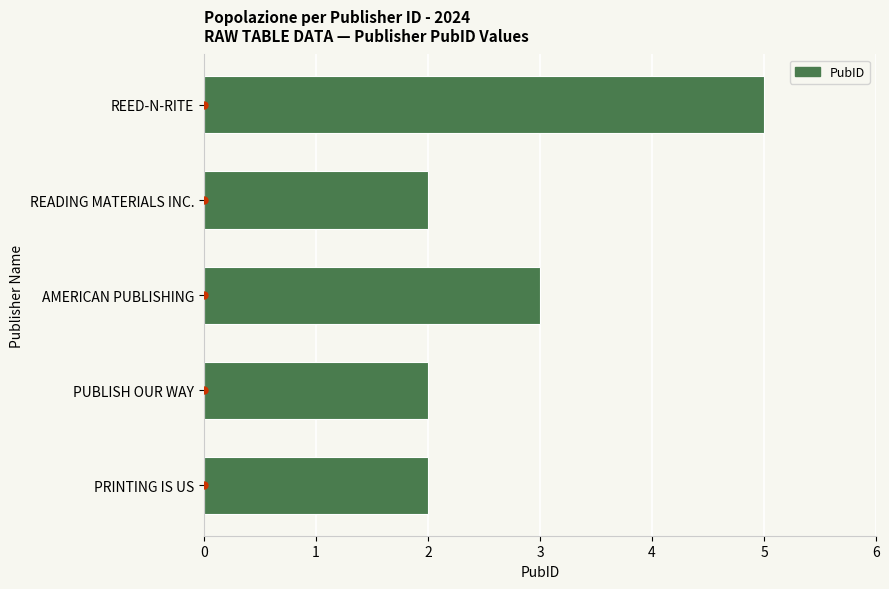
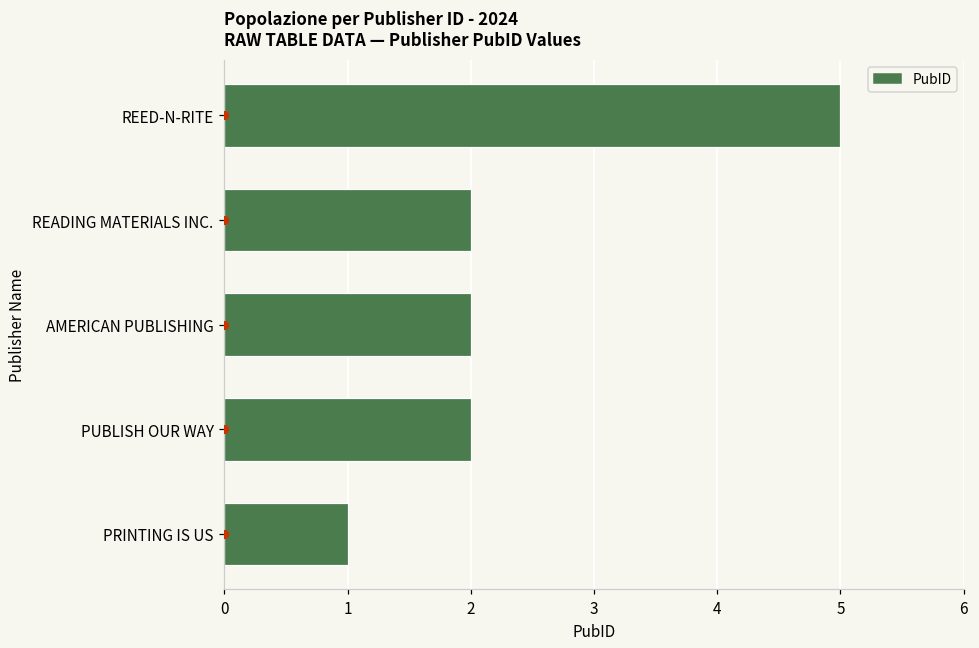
  {
    "PubID": {
      "REED-N-RITE": 5,
      "READING MATERIALS INC.": 2,
-     "AMERICAN PUBLISHING": 3,
+     "AMERICAN PUBLISHING": 2,
      "PUBLISH OUR WAY": 2,
-     "PRINTING IS US": 2
+     "PRINTING IS US": 1
    }
  }
